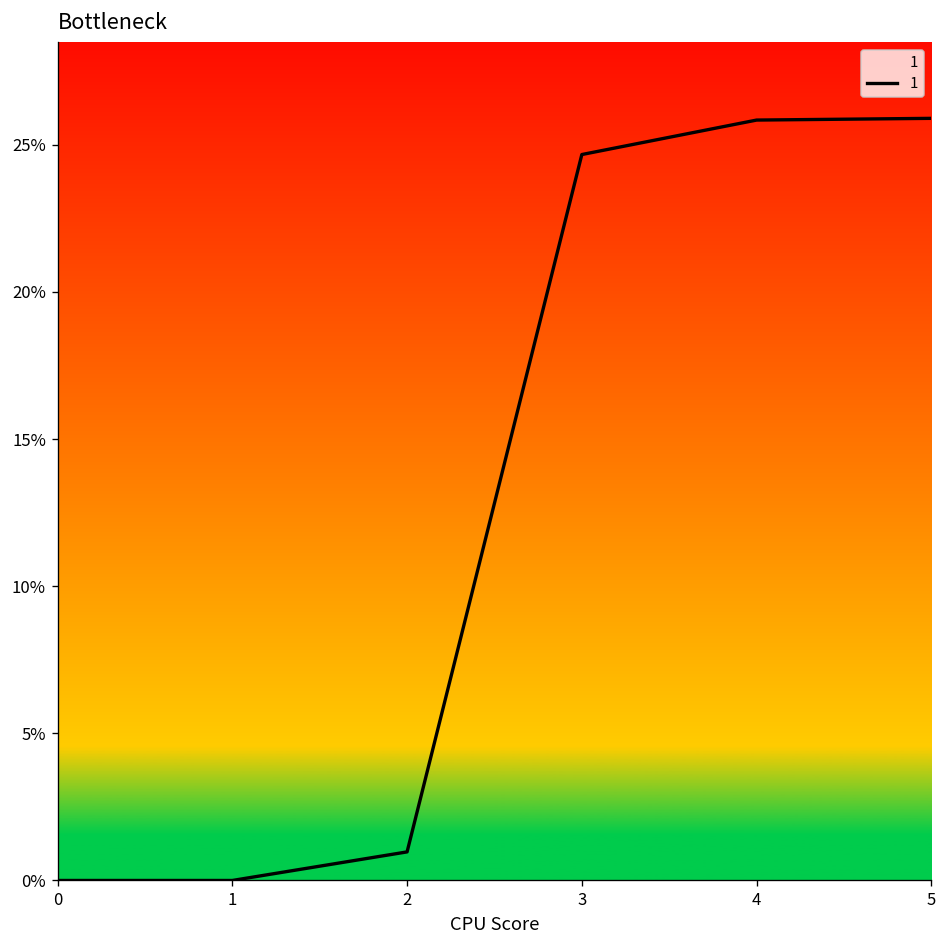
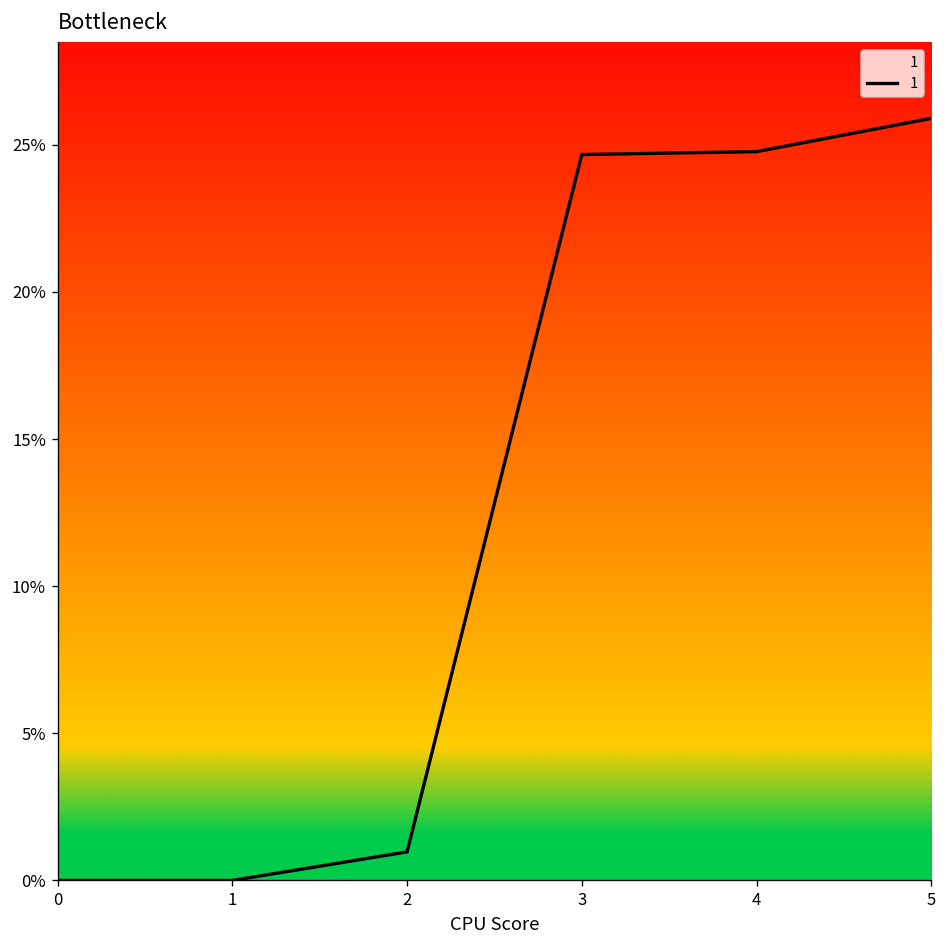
  {
    "0": "0.0%",
    "1": "0.0%",
    "2": "1.0%",
    "3": "24.7%",
-   "4": "25.8%",
+   "4": "24.8%",
    "5": "25.9%"
  }
